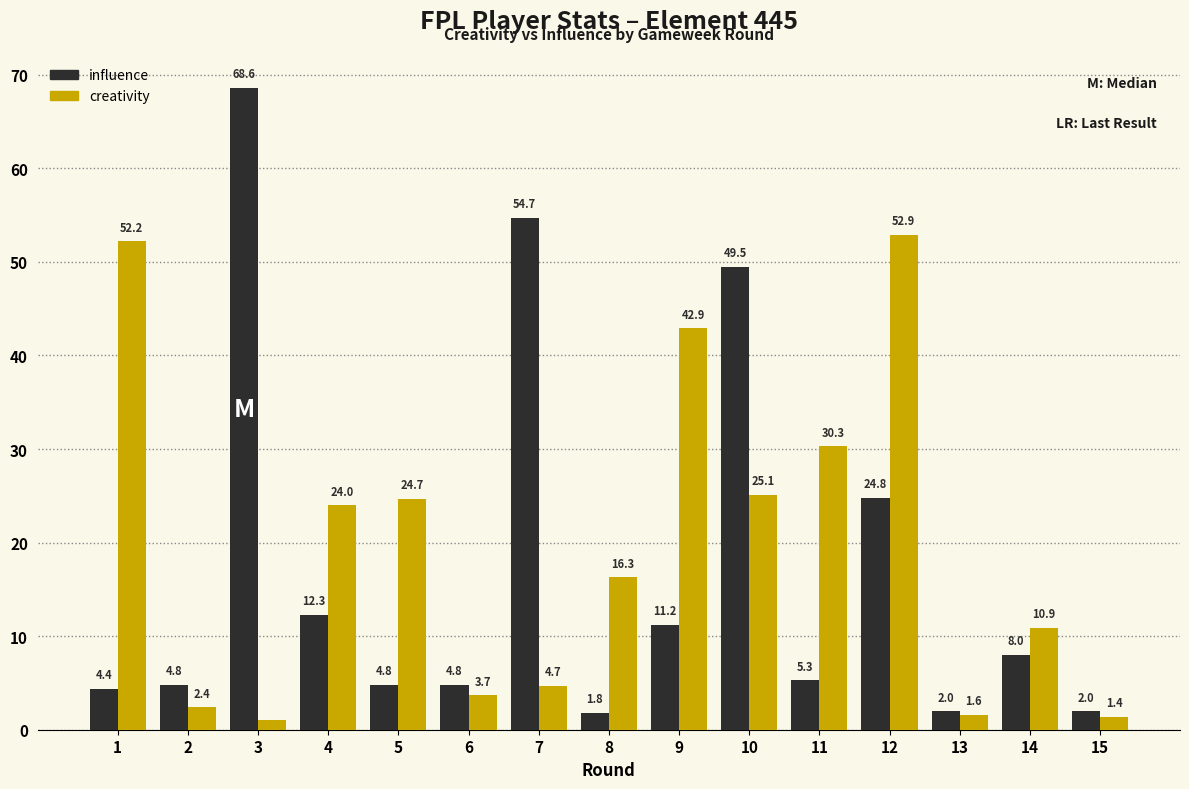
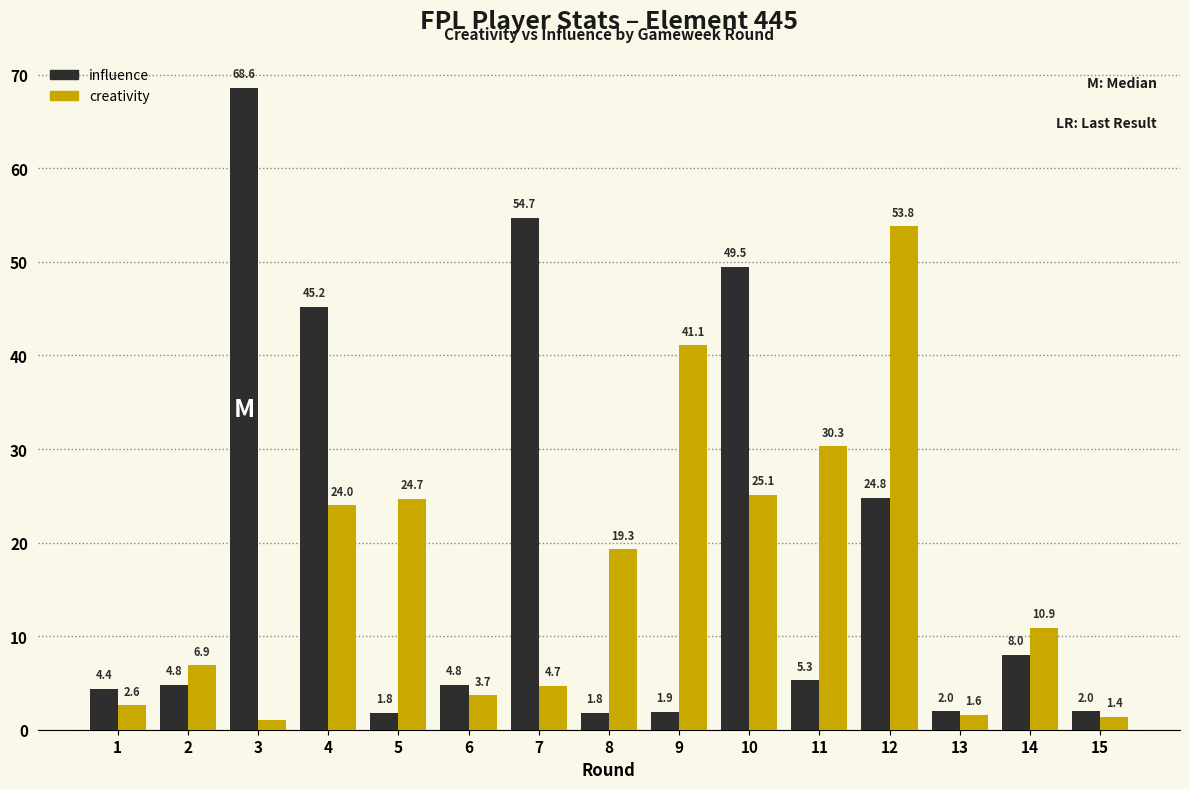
  {
    "influence": {
      "1": 4.4,
      "2": 4.8,
      "3": 68.6,
-     "4": 12.3,
-     "5": 4.8,
+     "4": 45.2,
+     "5": 1.8,
      "6": 4.8,
      "7": 54.7,
      "8": 1.8,
-     "9": 11.2,
+     "9": 1.9,
      "10": 49.5,
      "11": 5.3,
      "12": 24.8,
      "13": 2.0,
      "14": 8.0,
      "15": 2.0
    },
    "creativity": {
-     "1": 52.2,
-     "2": 2.4,
+     "1": 2.6,
+     "2": 6.9,
      "4": 24.0,
      "5": 24.7,
      "6": 3.7,
      "7": 4.7,
-     "8": 16.3,
-     "9": 42.9,
+     "8": 19.3,
+     "9": 41.1,
      "10": 25.1,
      "11": 30.3,
-     "12": 52.9,
+     "12": 53.8,
      "13": 1.6,
      "14": 10.9,
      "15": 1.4
    }
  }
